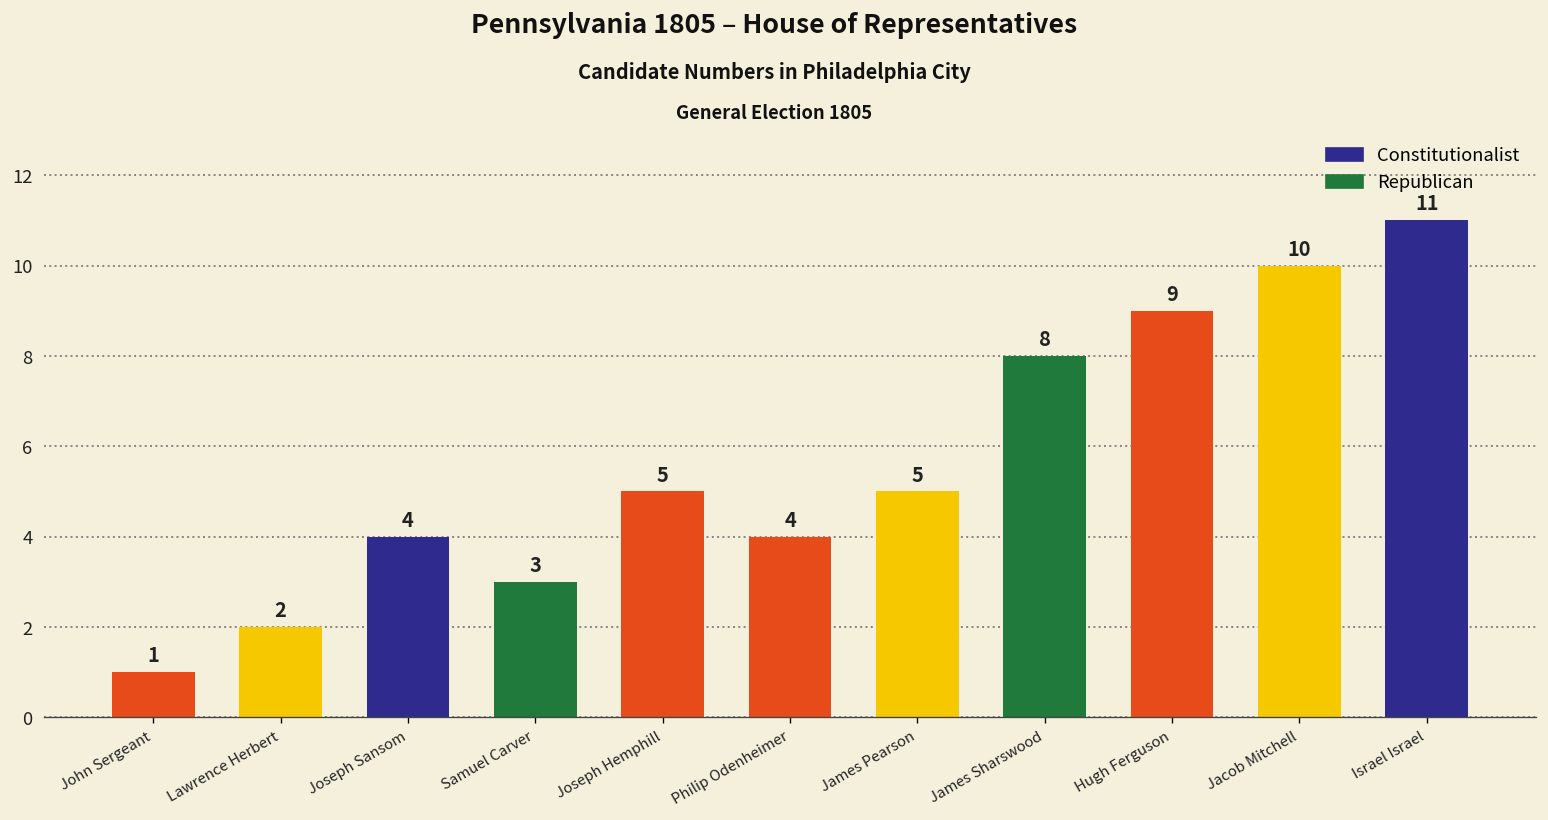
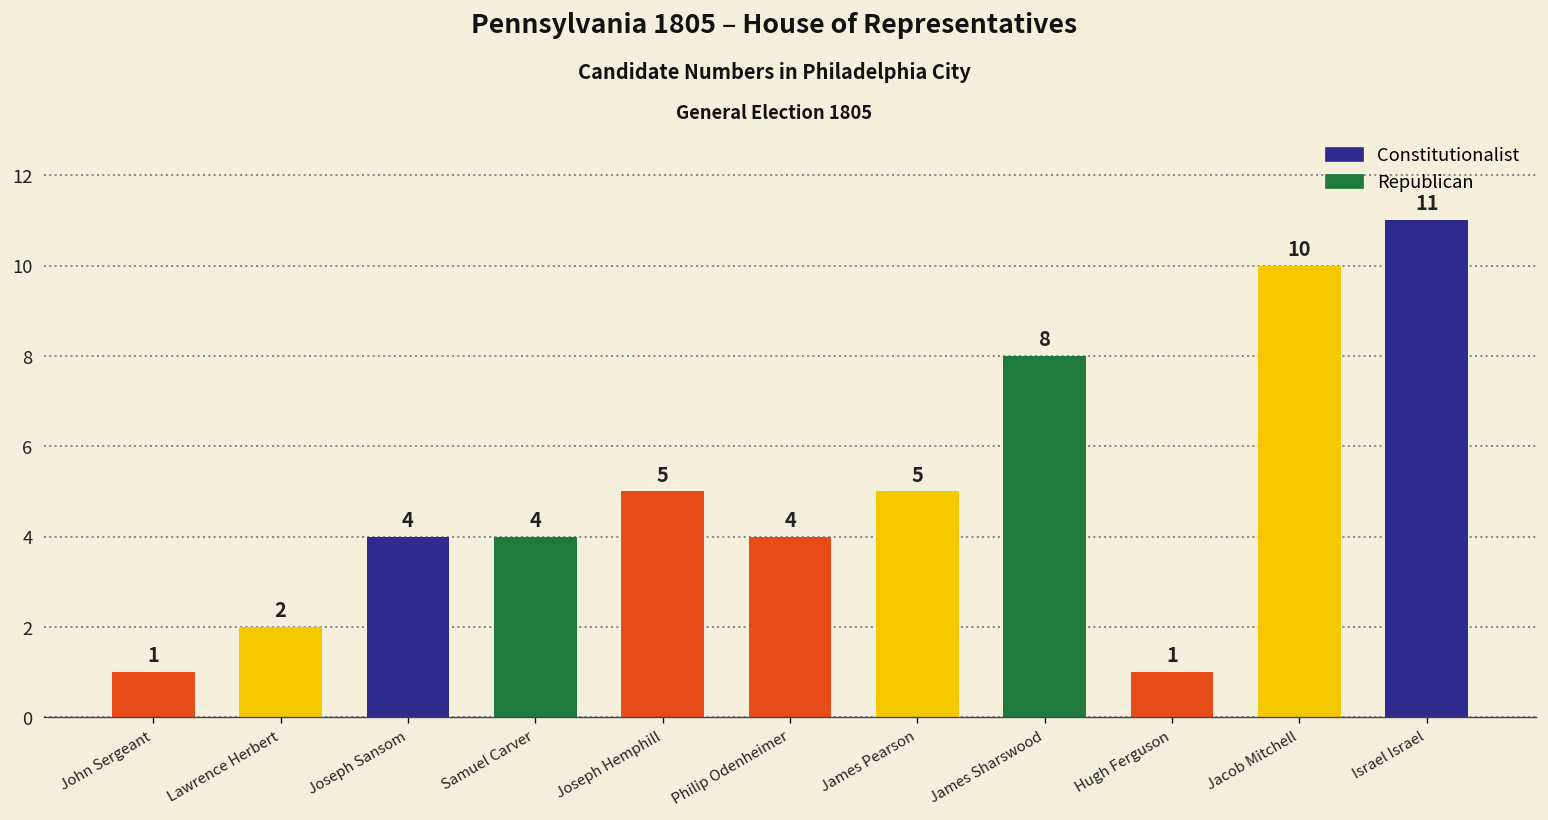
  {
    "John Sergeant": 1,
    "Lawrence Herbert": 2,
    "Joseph Sansom": 4,
-   "Samuel Carver": 3,
+   "Samuel Carver": 4,
    "Joseph Hemphill": 5,
    "Philip Odenheimer": 4,
    "James Pearson": 5,
    "James Sharswood": 8,
-   "Hugh Ferguson": 9,
+   "Hugh Ferguson": 1,
    "Jacob Mitchell": 10,
    "Israel Israel": 11
  }
